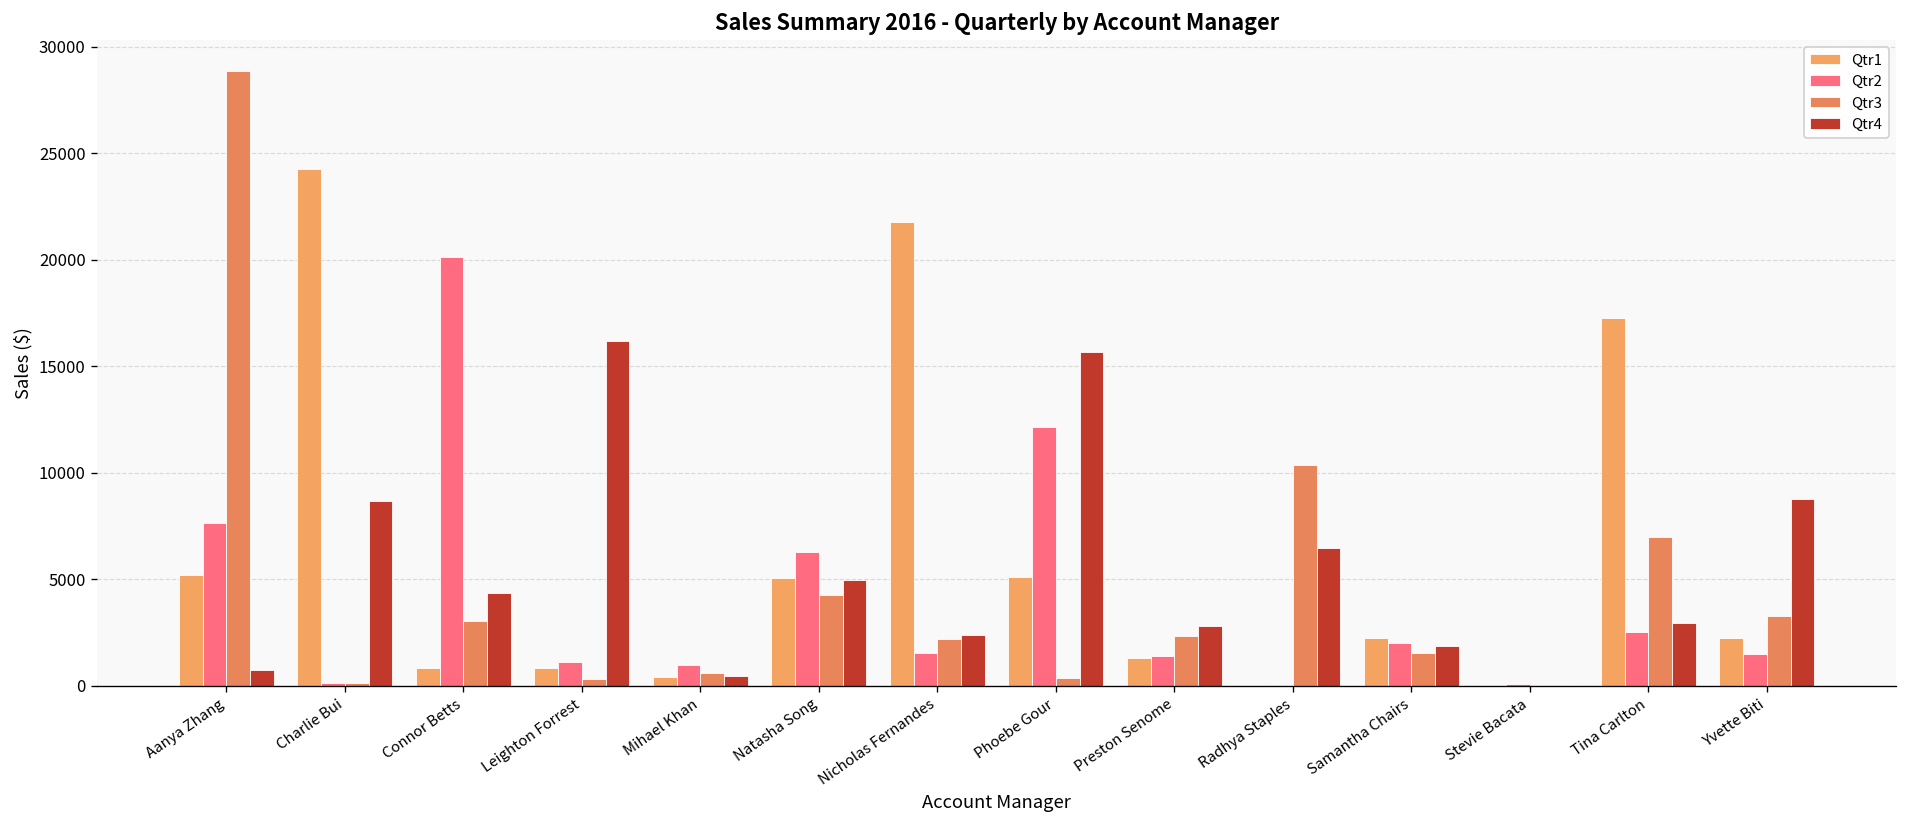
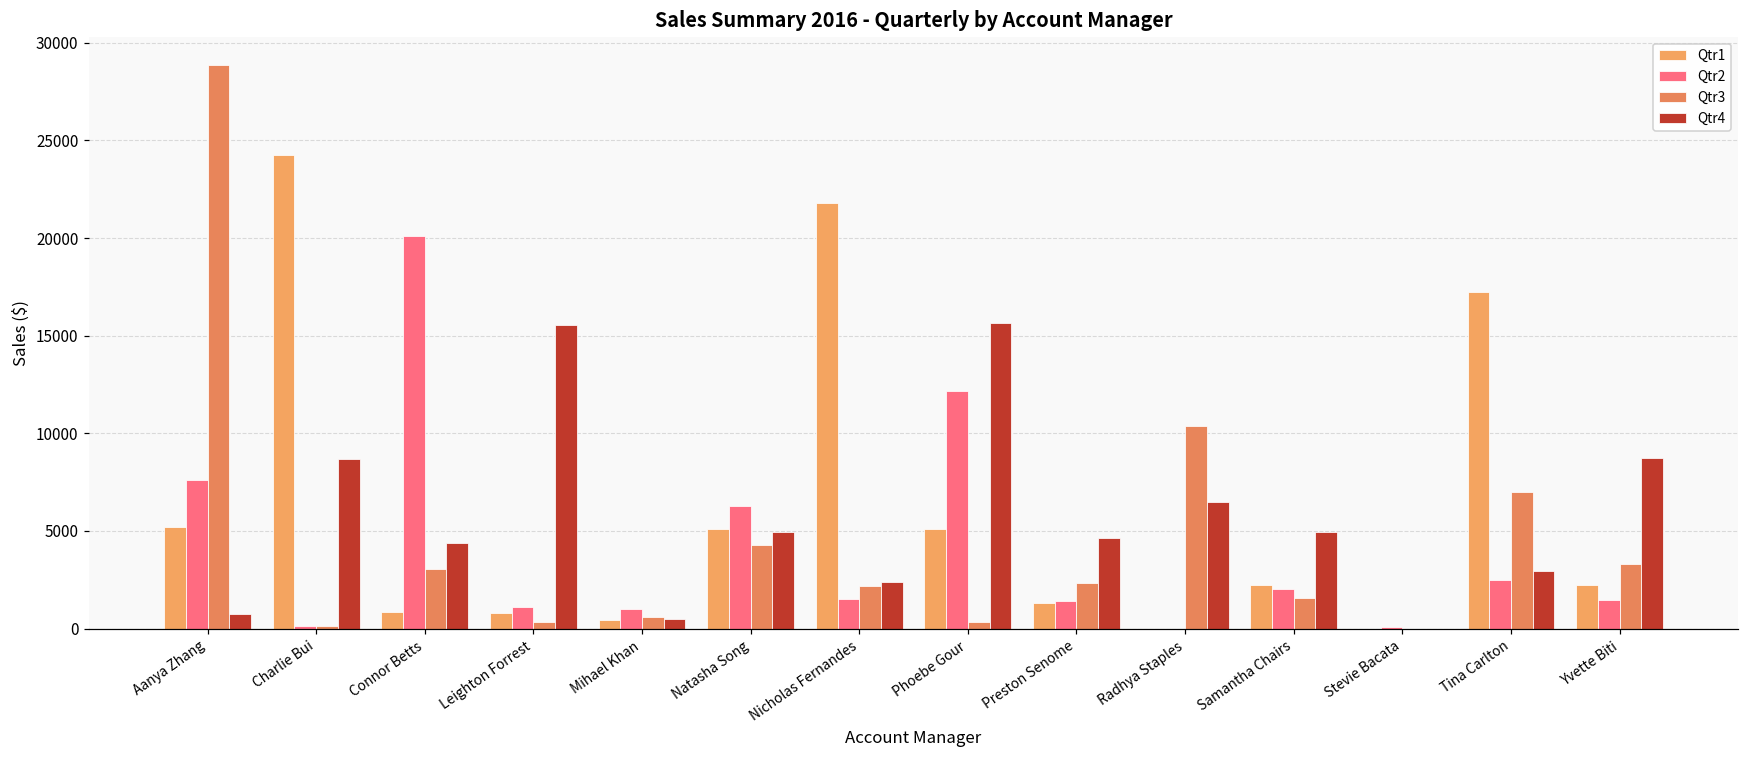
  {
    "Qtr4": {
      "Aanya Zhang": 700,
      "Charlie Bui": 8700,
      "Connor Betts": 4400,
-     "Leighton Forrest": 16200,
+     "Leighton Forrest": 15500,
      "Mihael Khan": 500,
      "Natasha Song": 5000,
      "Nicholas Fernandes": 2400,
      "Phoebe Gour": 15700,
-     "Preston Senome": 2800,
+     "Preston Senome": 4600,
      "Radhya Staples": 6500,
-     "Samantha Chairs": 1900,
+     "Samantha Chairs": 4900,
      "Stevie Bacata": 0,
      "Tina Carlton": 3000,
      "Yvette Biti": 8800
    }
  }
